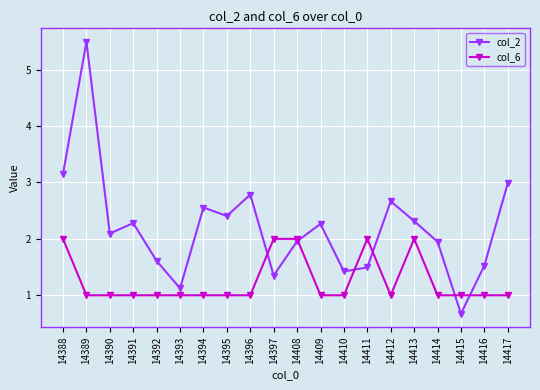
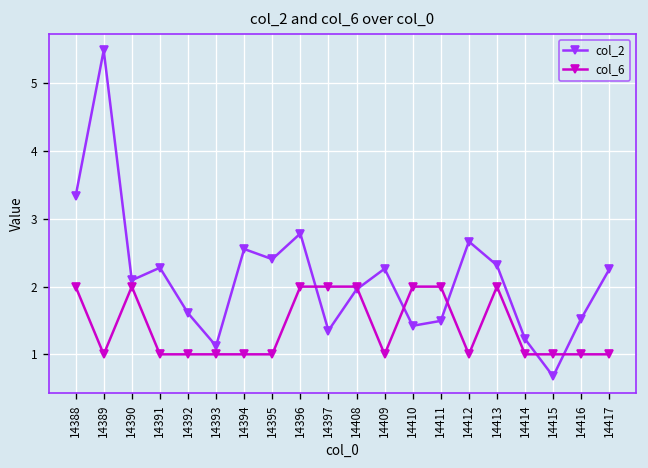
  {
    "col_2": {
-     "14388": 3.2,
+     "14388": 3.3,
      "14389": 5.5,
      "14390": 2.1,
      "14391": 2.3,
      "14392": 1.6,
      "14393": 1.1,
      "14394": 2.6,
      "14395": 2.4,
      "14396": 2.8,
      "14397": 1.4,
      "14409": 2.3,
      "14410": 1.4,
      "14411": 1.5,
      "14412": 2.7,
      "14413": 2.3,
-     "14414": 1.9,
+     "14414": 1.2,
      "14415": 0.7,
      "14416": 1.5,
-     "14417": 3.0
+     "14417": 2.3
    },
    "col_6": {
      "14388": 2,
      "14389": 1,
-     "14390": 1,
+     "14390": 2,
      "14391": 1,
      "14392": 1,
      "14393": 1,
      "14394": 1,
      "14395": 1,
-     "14396": 1,
+     "14396": 2,
      "14397": 2,
      "14409": 1,
-     "14410": 1,
+     "14410": 2,
      "14411": 2,
      "14412": 1,
      "14413": 2,
      "14414": 1,
      "14415": 1,
      "14416": 1,
      "14417": 1
    }
  }
